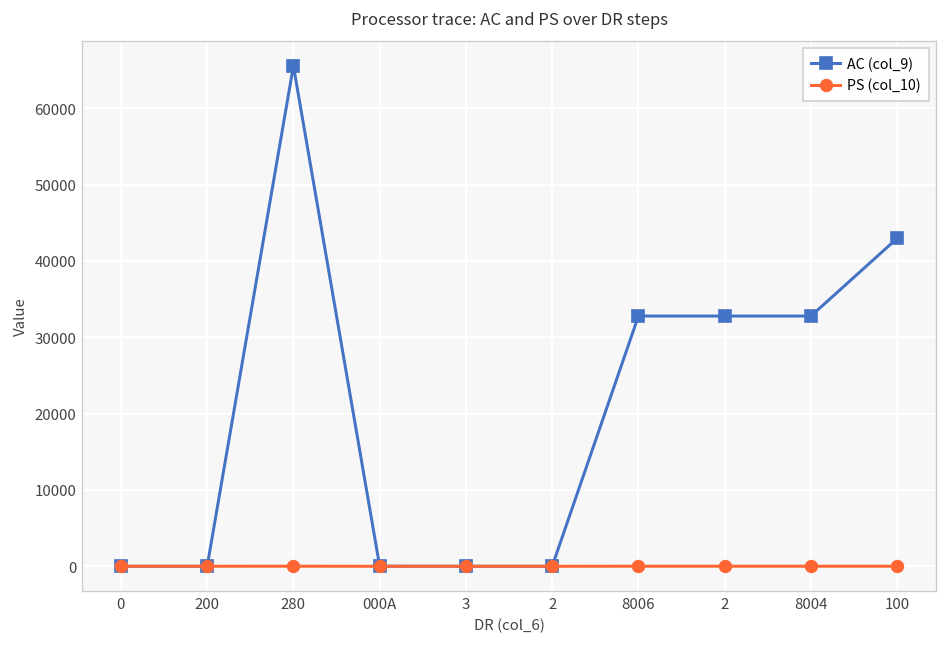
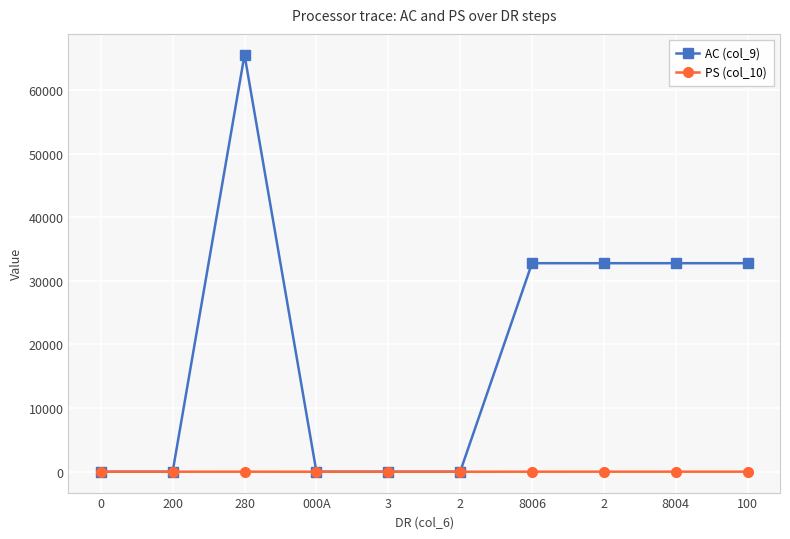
  {
    "AC (col_9)": {
      "280": 66000,
      "8006": 33000,
      "8004": 33000,
-     "100": 43000
+     "100": 33000
    },
    "PS (col_10)": {
      "280": 0,
      "8006": 0,
      "8004": 0,
      "100": 0
    }
  }
